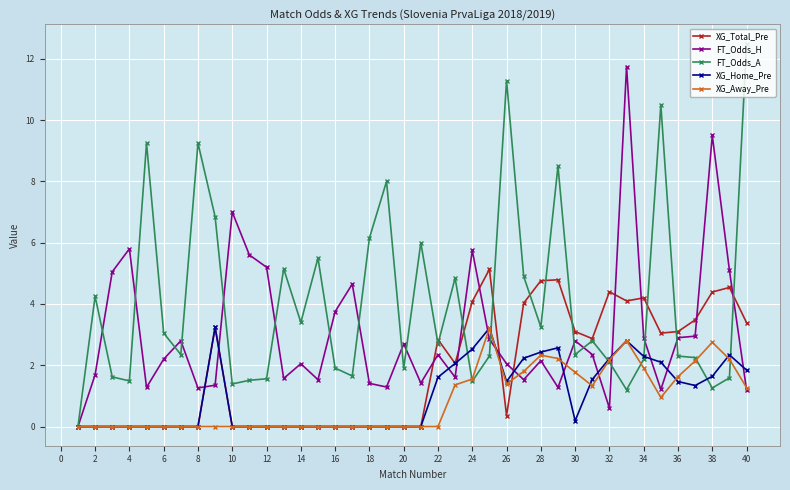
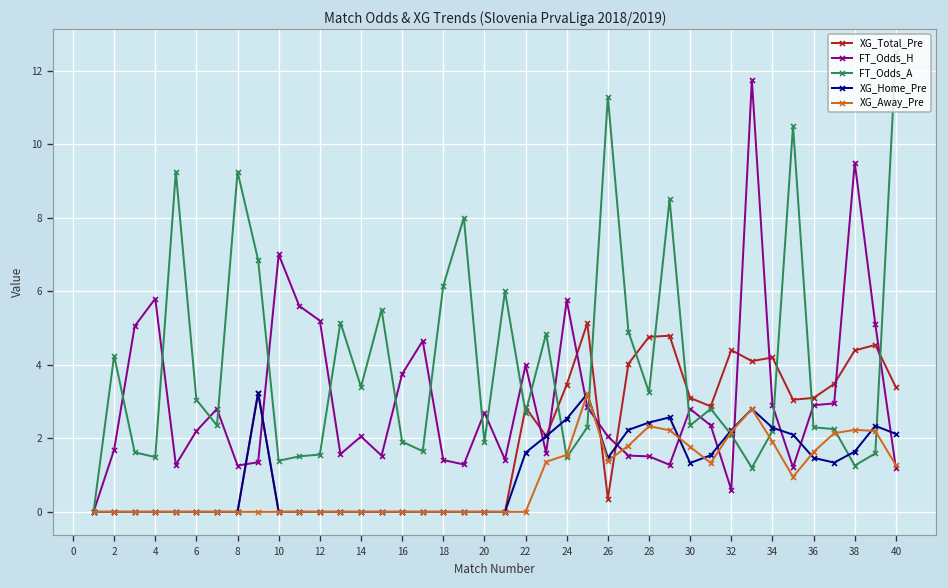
  {
    "XG_Total_Pre": {
      "22": 2.8,
-     "24": 4.1,
+     "24": 3.5,
      "26": 0.4,
      "28": 4.8,
      "30": 3.1,
      "32": 4.4,
      "34": 4.2,
      "36": 3.1,
      "38": 4.4,
      "40": 3.4
    },
    "FT_Odds_H": {
      "2": 1.7,
      "4": 5.8,
      "6": 2.2,
      "8": 1.3,
      "10": 7.0,
      "12": 5.2,
      "14": 2.1,
      "16": 3.8,
      "18": 1.4,
      "20": 2.7,
-     "22": 2.4,
+     "22": 4.0,
      "24": 5.8,
      "26": 2.1,
-     "28": 2.2,
+     "28": 1.5,
      "30": 2.8,
      "32": 0.6,
      "34": 2.9,
      "36": 2.9,
      "38": 9.5
    },
    "FT_Odds_A": {
      "2": 4.3,
      "4": 1.5,
      "6": 3.1,
      "8": 9.3,
      "10": 1.4,
      "12": 1.6,
      "14": 3.4,
      "16": 1.9,
      "18": 6.2,
      "20": 1.9,
      "22": 2.7,
      "26": 11.3,
      "28": 3.3,
      "30": 2.4,
      "34": 2.2,
      "36": 2.3,
      "38": 1.3
    },
    "XG_Home_Pre": {
      "22": 1.6,
      "24": 2.5,
      "28": 2.4,
-     "30": 0.2,
+     "30": 1.3,
      "34": 2.3,
      "36": 1.5,
      "38": 1.6,
-     "40": 1.8
+     "40": 2.1
    },
    "XG_Away_Pre": {
      "22": 0.0,
      "28": 2.3,
      "30": 1.8,
      "34": 1.9,
      "36": 1.6,
-     "38": 2.8
+     "38": 2.2
    }
  }
